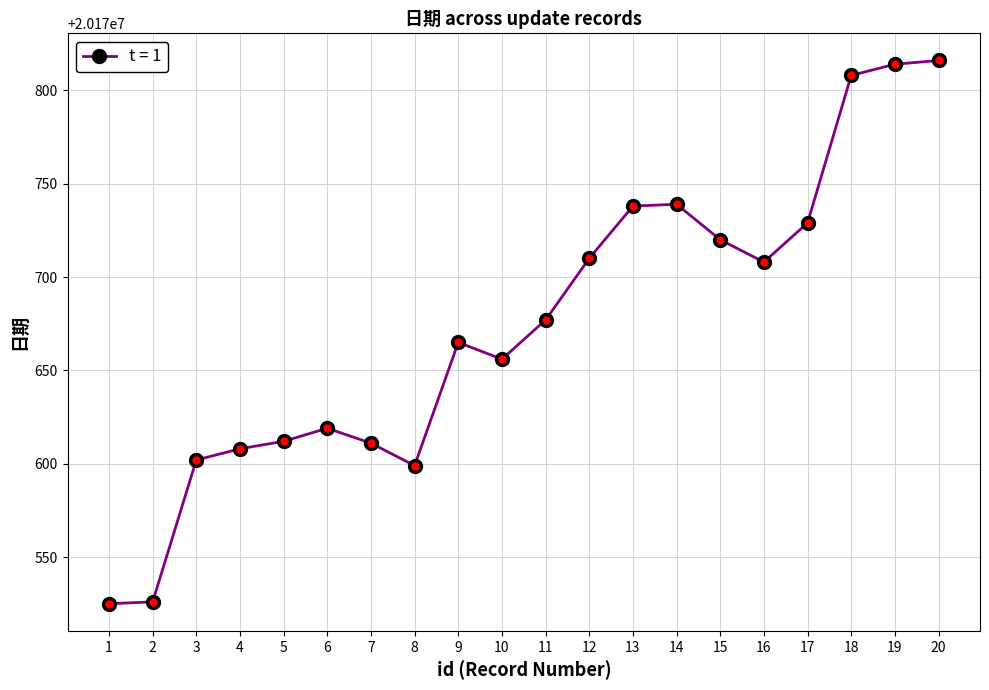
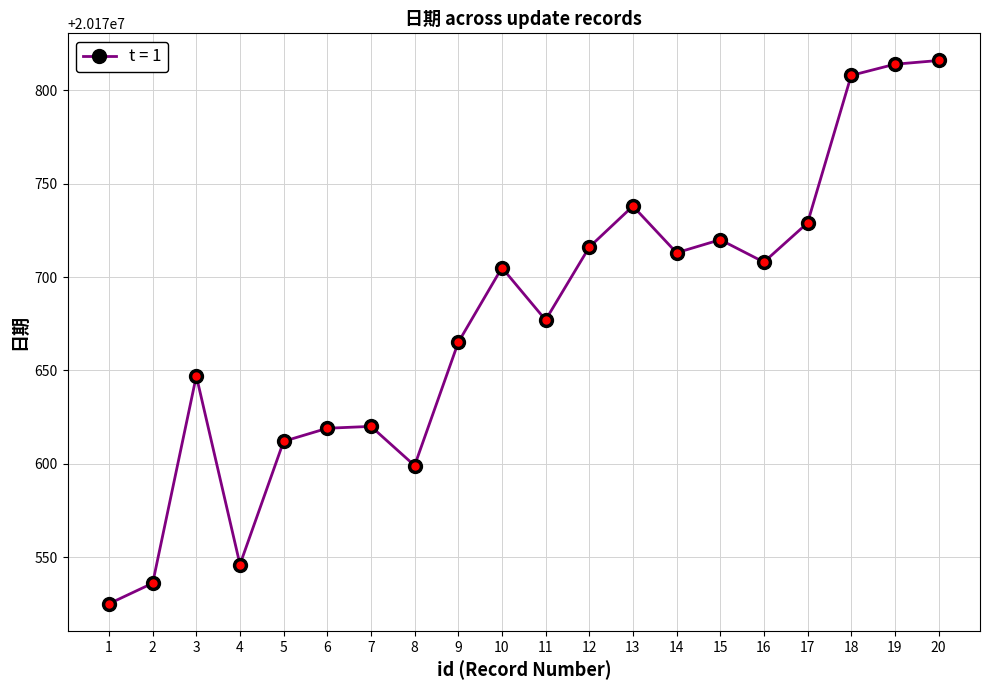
  {
    "1": 20170525,
-   "2": 20170526,
-   "3": 20170602,
-   "4": 20170608,
+   "2": 20170536,
+   "3": 20170647,
+   "4": 20170546,
    "5": 20170612,
    "6": 20170619,
-   "7": 20170611,
+   "7": 20170620,
    "8": 20170599,
    "9": 20170665,
-   "10": 20170656,
+   "10": 20170705,
    "11": 20170677,
-   "12": 20170710,
+   "12": 20170716,
    "13": 20170738,
-   "14": 20170739,
+   "14": 20170713,
    "15": 20170720,
    "16": 20170708,
    "17": 20170729,
    "18": 20170808,
    "19": 20170814,
    "20": 20170816
  }
